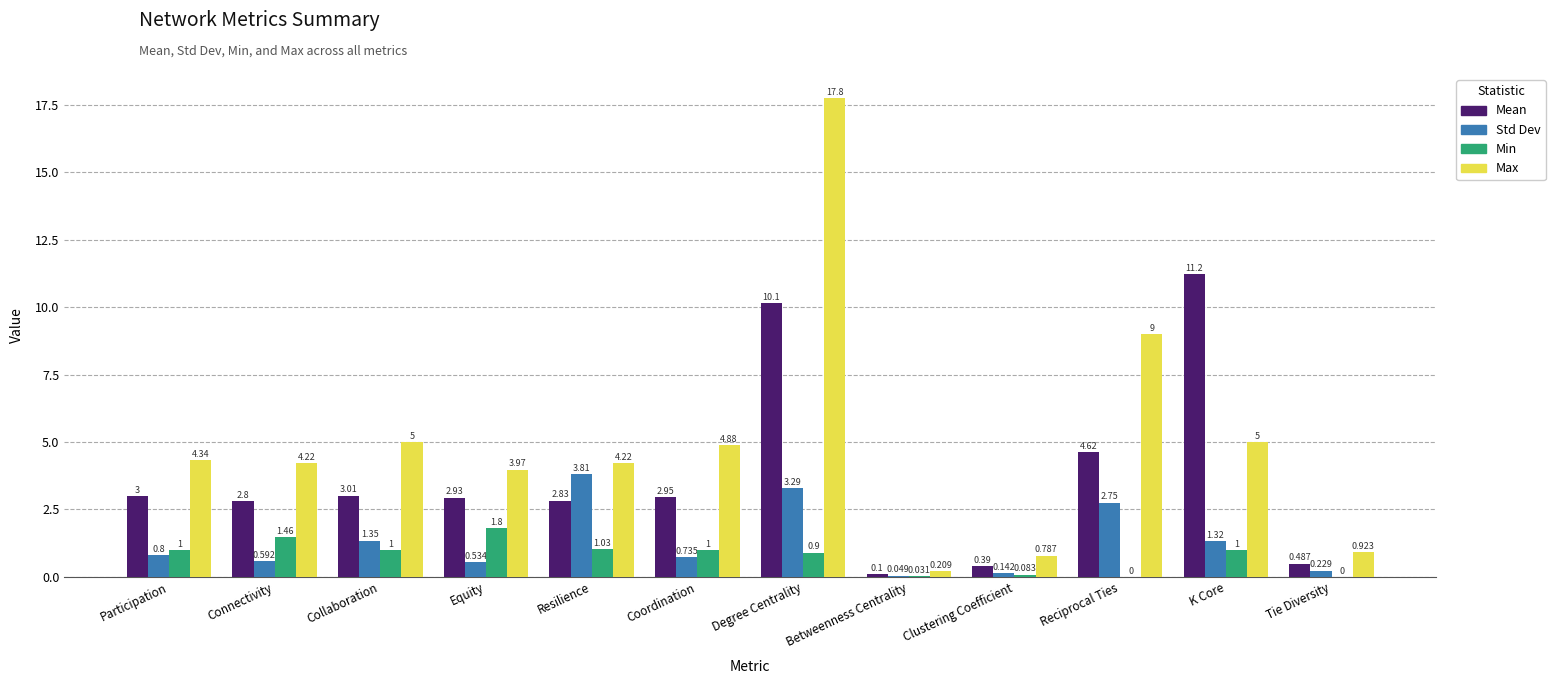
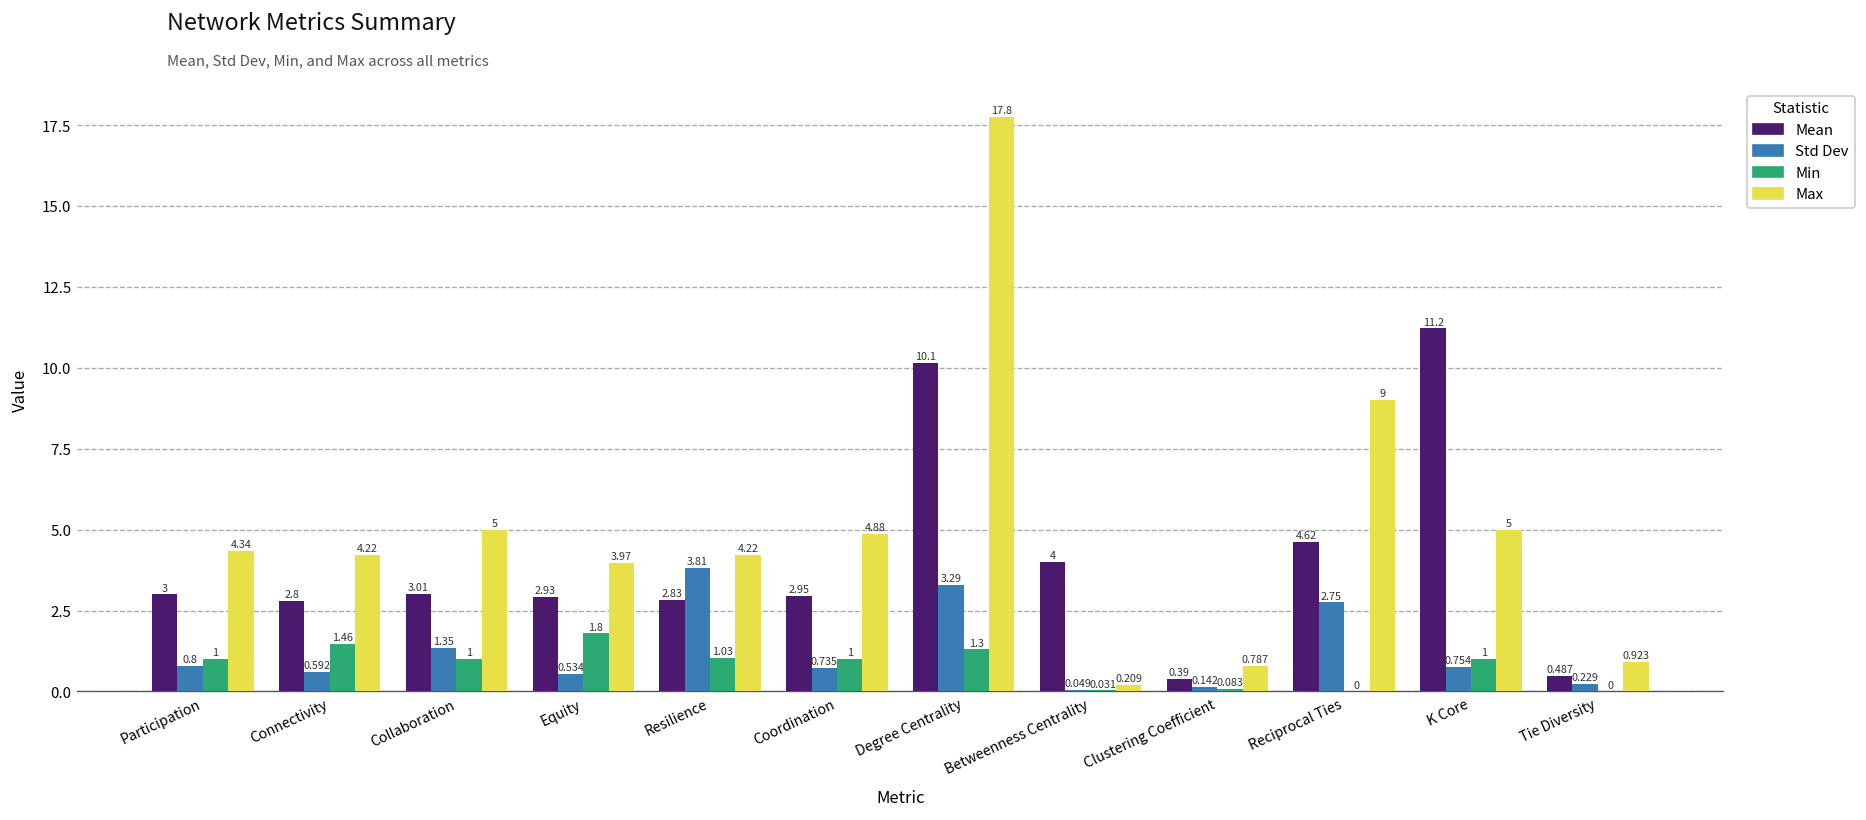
  {
    "Mean": {
      "Participation": 3,
      "Connectivity": 2.8,
      "Collaboration": 3.01,
      "Equity": 2.93,
      "Resilience": 2.83,
      "Coordination": 2.95,
      "Degree Centrality": 10.1,
-     "Betweenness Centrality": 0.1,
+     "Betweenness Centrality": 4,
      "Clustering Coefficient": 0.39,
      "Reciprocal Ties": 4.62,
      "K Core": 11.2,
      "Tie Diversity": 0.487
    },
    "Std Dev": {
      "Participation": 0.8,
      "Connectivity": 0.592,
      "Collaboration": 1.35,
      "Equity": 0.534,
      "Resilience": 3.81,
      "Coordination": 0.735,
      "Degree Centrality": 3.29,
      "Betweenness Centrality": 0.049,
      "Clustering Coefficient": 0.142,
      "Reciprocal Ties": 2.75,
-     "K Core": 1.32,
+     "K Core": 0.754,
      "Tie Diversity": 0.229
    },
    "Min": {
      "Participation": 1,
      "Connectivity": 1.46,
      "Collaboration": 1,
      "Equity": 1.8,
      "Resilience": 1.03,
      "Coordination": 1,
-     "Degree Centrality": 0.9,
+     "Degree Centrality": 1.3,
      "Betweenness Centrality": 0.031,
      "Clustering Coefficient": 0.083,
      "Reciprocal Ties": 0,
      "K Core": 1,
      "Tie Diversity": 0
    },
    "Max": {
      "Participation": 4.34,
      "Connectivity": 4.22,
      "Collaboration": 5,
      "Equity": 3.97,
      "Resilience": 4.22,
      "Coordination": 4.88,
      "Degree Centrality": 17.8,
      "Betweenness Centrality": 0.209,
      "Clustering Coefficient": 0.787,
      "Reciprocal Ties": 9,
      "K Core": 5,
      "Tie Diversity": 0.923
    }
  }
